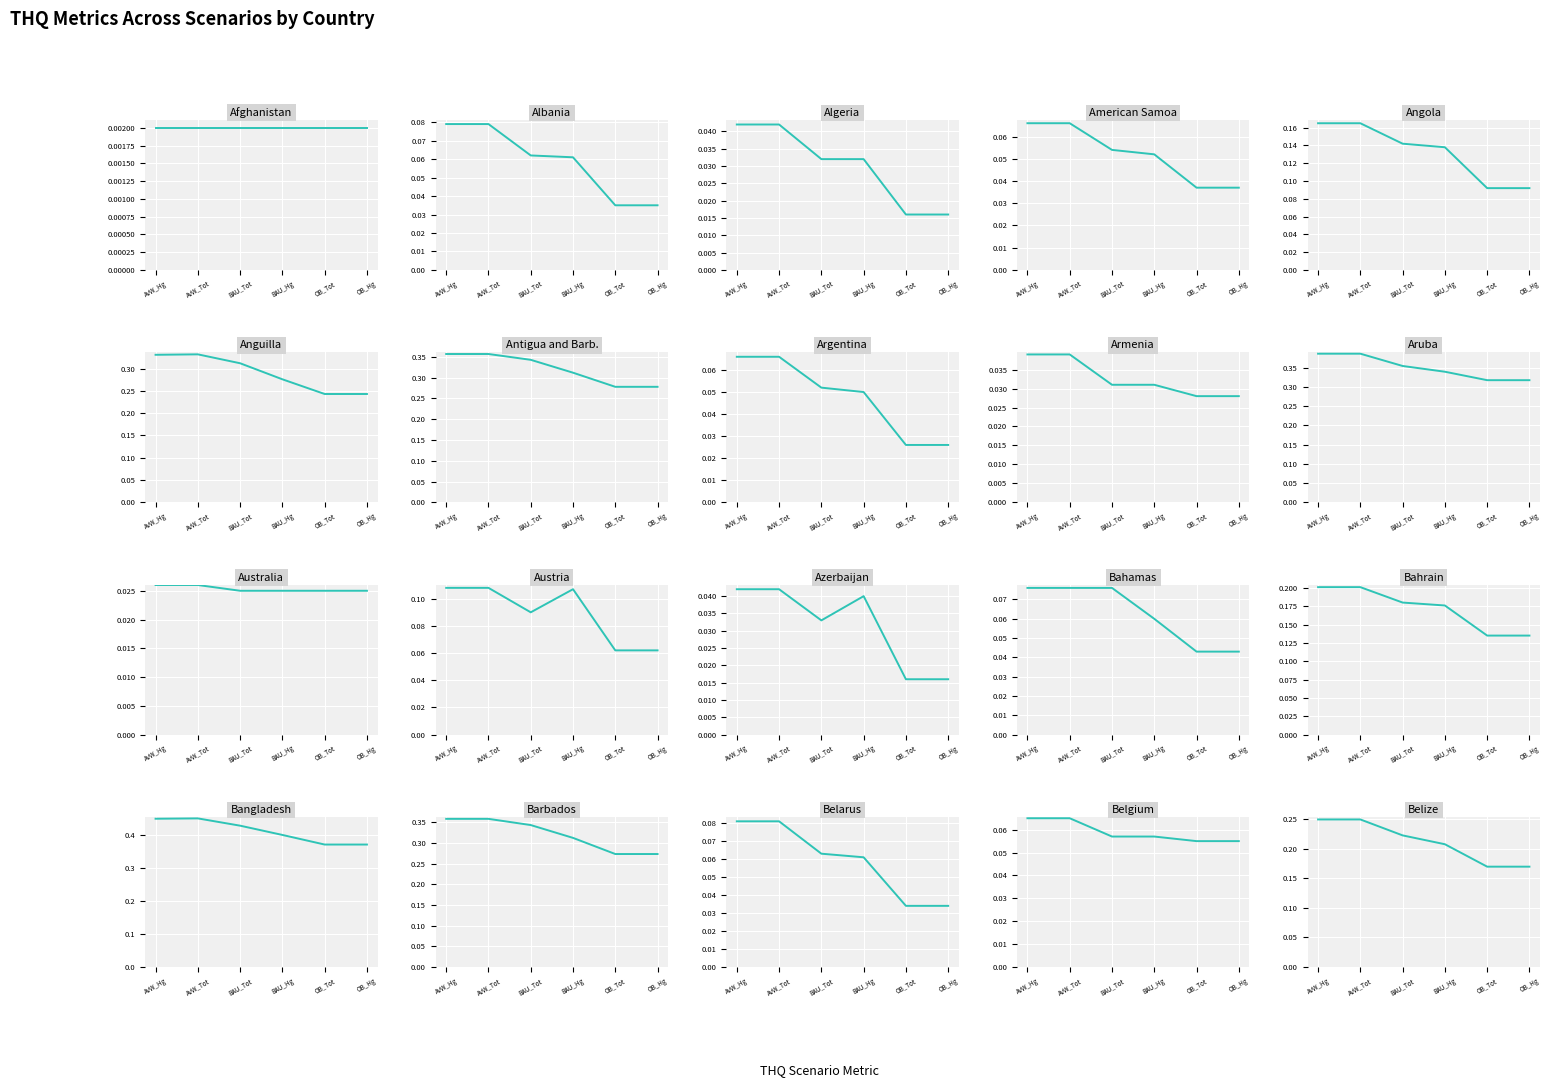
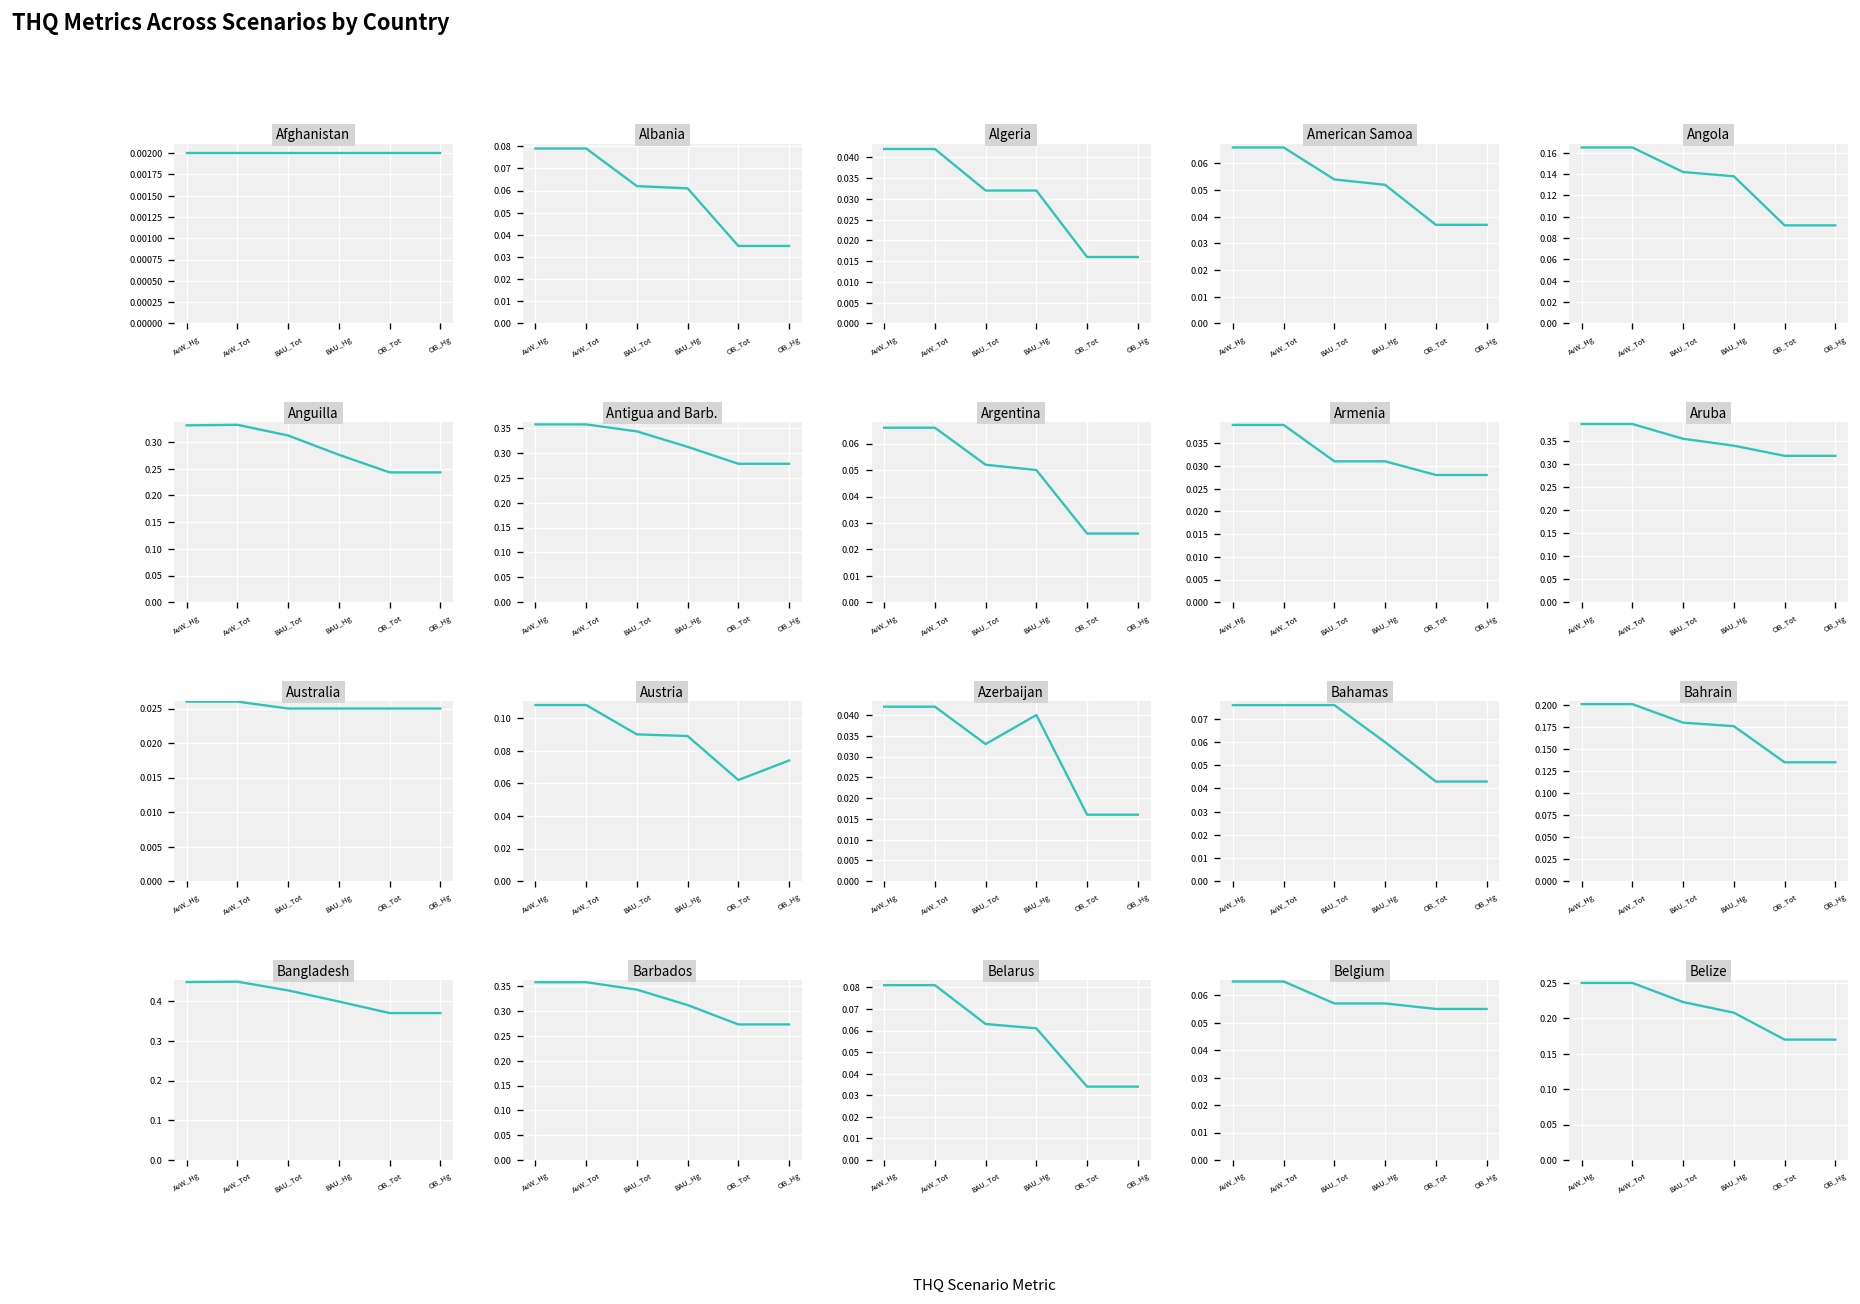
  {
    "Afghanistan": {
      "AvW_Hg": 0.0020,
      "AvW_Tot": 0.0020,
      "BAU_Tot": 0.0020,
      "BAU_Hg": 0.0020,
      "OB_Tot": 0.0020,
      "OB_Hg": 0.0020
    },
    "Albania": {
      "AvW_Hg": 0.079,
      "AvW_Tot": 0.079,
      "BAU_Tot": 0.062,
      "BAU_Hg": 0.061,
      "OB_Tot": 0.035,
      "OB_Hg": 0.035
    },
    "Algeria": {
      "AvW_Hg": 0.042,
      "AvW_Tot": 0.042,
      "BAU_Tot": 0.032,
      "BAU_Hg": 0.032,
      "OB_Tot": 0.016,
      "OB_Hg": 0.016
    },
    "American Samoa": {
      "AvW_Hg": 0.066,
      "AvW_Tot": 0.066,
      "BAU_Tot": 0.054,
      "BAU_Hg": 0.052,
      "OB_Tot": 0.037,
      "OB_Hg": 0.037
    },
    "Angola": {
      "AvW_Hg": 0.17,
      "AvW_Tot": 0.17,
      "BAU_Tot": 0.14,
      "BAU_Hg": 0.14,
      "OB_Tot": 0.09,
      "OB_Hg": 0.09
    },
    "Anguilla": {
      "AvW_Hg": 0.33,
      "AvW_Tot": 0.33,
      "BAU_Tot": 0.31,
      "BAU_Hg": 0.28,
      "OB_Tot": 0.24,
      "OB_Hg": 0.24
    },
    "Antigua and Barb.": {
      "AvW_Hg": 0.36,
      "AvW_Tot": 0.36,
      "BAU_Tot": 0.34,
      "BAU_Hg": 0.31,
      "OB_Tot": 0.28,
      "OB_Hg": 0.28
    },
    "Argentina": {
      "AvW_Hg": 0.066,
      "AvW_Tot": 0.066,
      "BAU_Tot": 0.052,
      "BAU_Hg": 0.050,
      "OB_Tot": 0.026,
      "OB_Hg": 0.026
    },
    "Armenia": {
      "AvW_Hg": 0.039,
      "AvW_Tot": 0.039,
      "BAU_Tot": 0.031,
      "BAU_Hg": 0.031,
      "OB_Tot": 0.028,
      "OB_Hg": 0.028
    },
    "Aruba": {
      "AvW_Hg": 0.39,
      "AvW_Tot": 0.39,
      "BAU_Tot": 0.36,
      "BAU_Hg": 0.34,
      "OB_Tot": 0.32,
      "OB_Hg": 0.32
    },
    "Australia": {
      "AvW_Hg": 0.026,
      "AvW_Tot": 0.026,
      "BAU_Tot": 0.025,
      "BAU_Hg": 0.025,
      "OB_Tot": 0.025,
      "OB_Hg": 0.025
    },
    "Austria": {
      "AvW_Hg": 0.108,
      "AvW_Tot": 0.108,
      "BAU_Tot": 0.090,
-     "BAU_Hg": 0.107,
+     "BAU_Hg": 0.089,
      "OB_Tot": 0.062,
-     "OB_Hg": 0.062
+     "OB_Hg": 0.074
    },
    "Azerbaijan": {
      "AvW_Hg": 0.042,
      "AvW_Tot": 0.042,
      "BAU_Tot": 0.033,
      "BAU_Hg": 0.040,
      "OB_Tot": 0.016,
      "OB_Hg": 0.016
    },
    "Bahamas": {
      "AvW_Hg": 0.076,
      "AvW_Tot": 0.076,
      "BAU_Tot": 0.076,
      "BAU_Hg": 0.060,
      "OB_Tot": 0.043,
      "OB_Hg": 0.043
    },
    "Bahrain": {
      "AvW_Hg": 0.20,
      "AvW_Tot": 0.20,
      "BAU_Tot": 0.18,
      "BAU_Hg": 0.18,
      "OB_Tot": 0.14,
      "OB_Hg": 0.14
    },
    "Bangladesh": {
      "AvW_Hg": 0.45,
      "AvW_Tot": 0.45,
      "BAU_Tot": 0.43,
      "BAU_Hg": 0.40,
      "OB_Tot": 0.37,
      "OB_Hg": 0.37
    },
    "Barbados": {
      "AvW_Hg": 0.36,
      "AvW_Tot": 0.36,
      "BAU_Tot": 0.34,
      "BAU_Hg": 0.31,
      "OB_Tot": 0.27,
      "OB_Hg": 0.27
    },
    "Belarus": {
      "AvW_Hg": 0.081,
      "AvW_Tot": 0.081,
      "BAU_Tot": 0.063,
      "BAU_Hg": 0.061,
      "OB_Tot": 0.034,
      "OB_Hg": 0.034
    },
    "Belgium": {
      "AvW_Hg": 0.065,
      "AvW_Tot": 0.065,
      "BAU_Tot": 0.057,
      "BAU_Hg": 0.057,
      "OB_Tot": 0.055,
      "OB_Hg": 0.055
    },
    "Belize": {
      "AvW_Hg": 0.25,
      "AvW_Tot": 0.25,
      "BAU_Tot": 0.22,
      "BAU_Hg": 0.21,
      "OB_Tot": 0.17,
      "OB_Hg": 0.17
    }
  }
